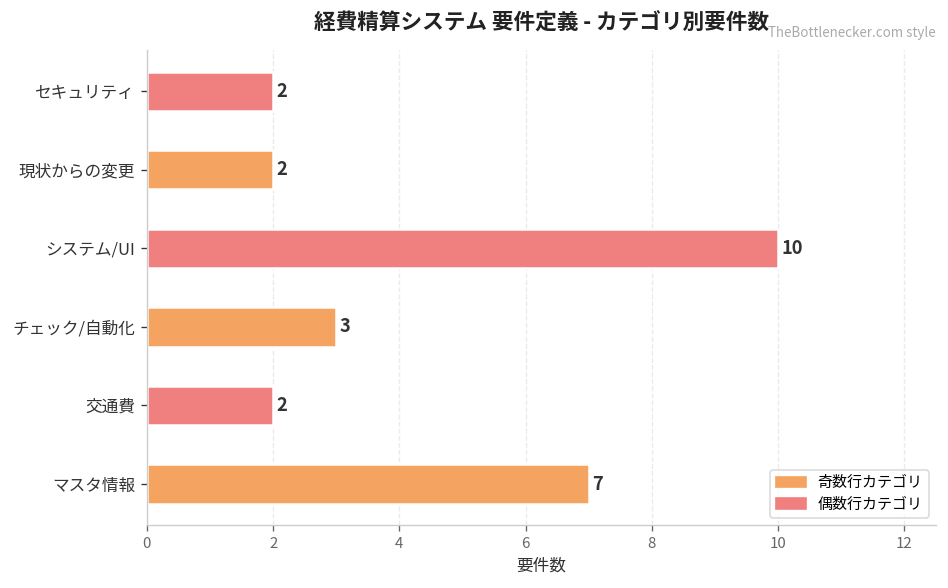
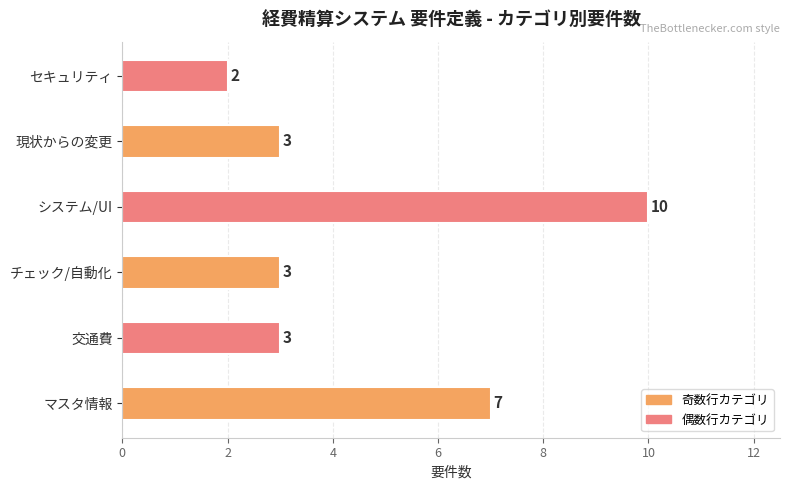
  {
    "セキュリティ": 2,
-   "現状からの変更": 2,
+   "現状からの変更": 3,
    "システム/UI": 10,
    "チェック/自動化": 3,
-   "交通費": 2,
+   "交通費": 3,
    "マスタ情報": 7
  }
